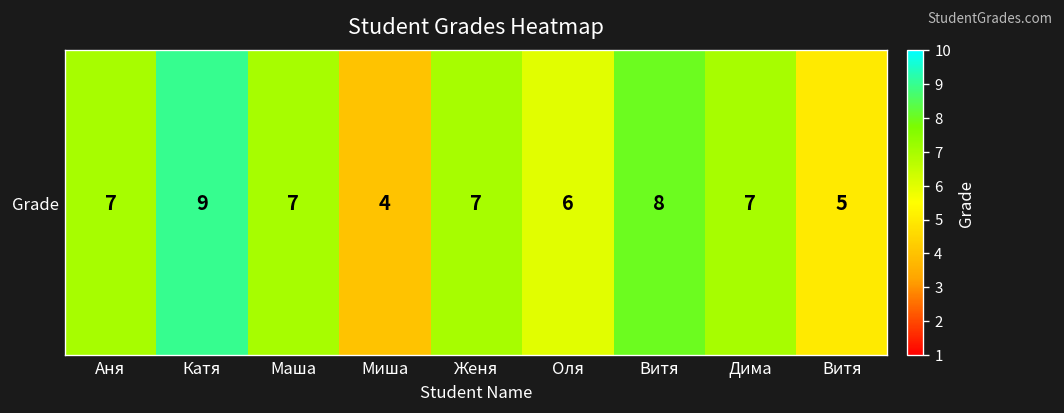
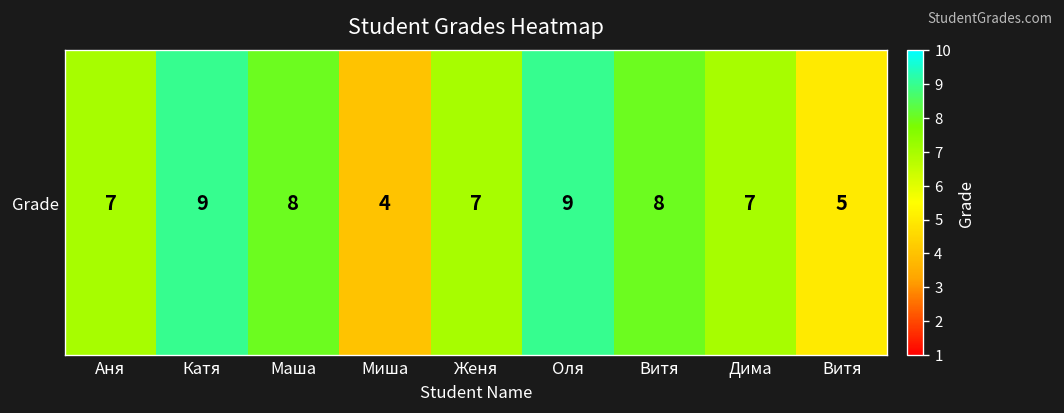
  {
    "Grade": {
      "Аня": 7,
      "Катя": 9,
-     "Маша": 7,
+     "Маша": 8,
      "Миша": 4,
      "Женя": 7,
-     "Оля": 6,
+     "Оля": 9,
      "Дима": 7
    }
  }
